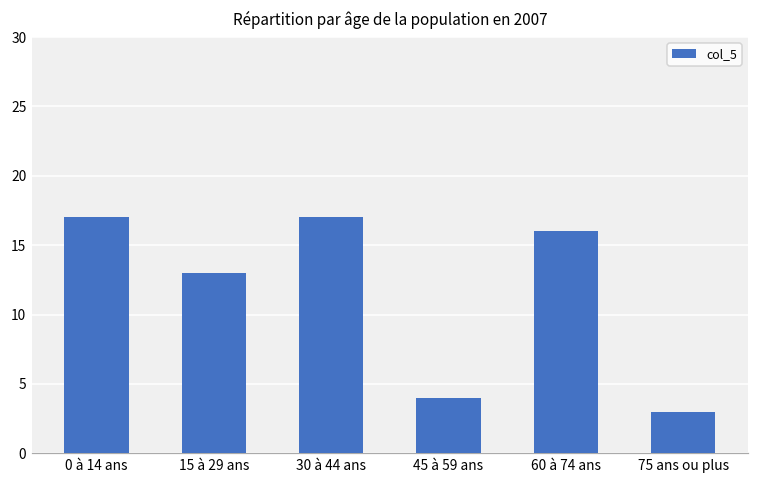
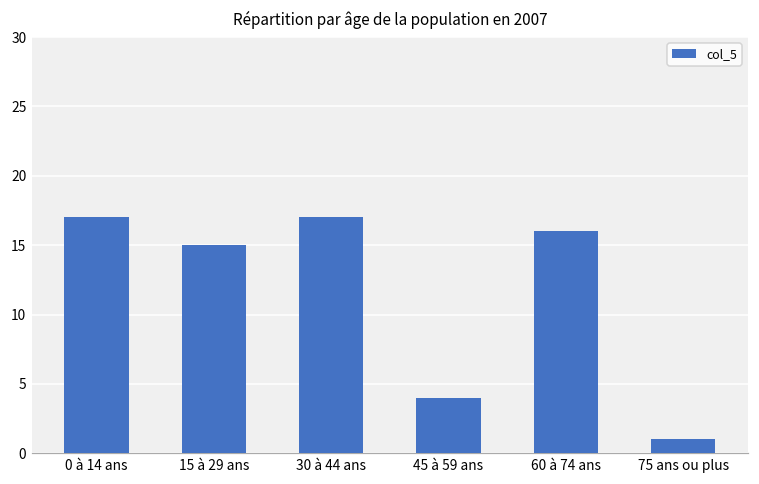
  {
    "0 à 14 ans": 17,
-   "15 à 29 ans": 13,
+   "15 à 29 ans": 15,
    "30 à 44 ans": 17,
    "45 à 59 ans": 4,
    "60 à 74 ans": 16,
-   "75 ans ou plus": 3
+   "75 ans ou plus": 1
  }
